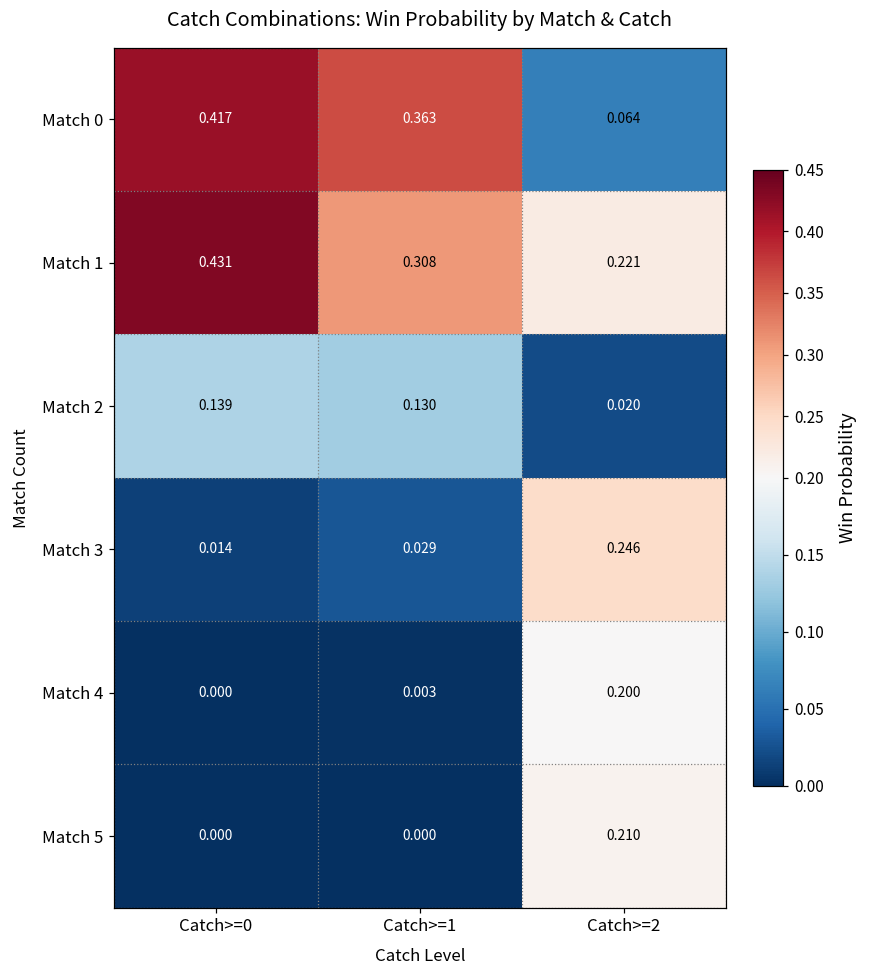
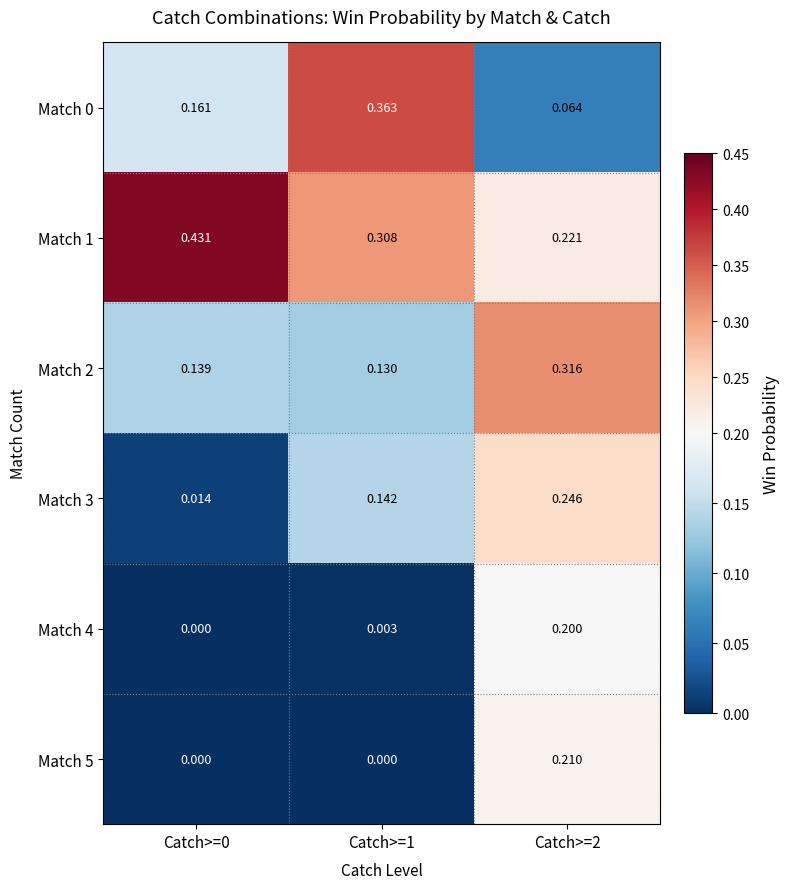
  {
    "Match 0": {
-     "Catch>=0": 0.417,
+     "Catch>=0": 0.161,
      "Catch>=1": 0.363,
      "Catch>=2": 0.064
    },
    "Match 1": {
      "Catch>=0": 0.431,
      "Catch>=1": 0.308,
      "Catch>=2": 0.221
    },
    "Match 2": {
      "Catch>=0": 0.139,
      "Catch>=1": 0.130,
-     "Catch>=2": 0.020
+     "Catch>=2": 0.316
    },
    "Match 3": {
      "Catch>=0": 0.014,
-     "Catch>=1": 0.029,
+     "Catch>=1": 0.142,
      "Catch>=2": 0.246
    },
    "Match 4": {
      "Catch>=0": 0.000,
      "Catch>=1": 0.003,
      "Catch>=2": 0.200
    },
    "Match 5": {
      "Catch>=0": 0.000,
      "Catch>=1": 0.000,
      "Catch>=2": 0.210
    }
  }
